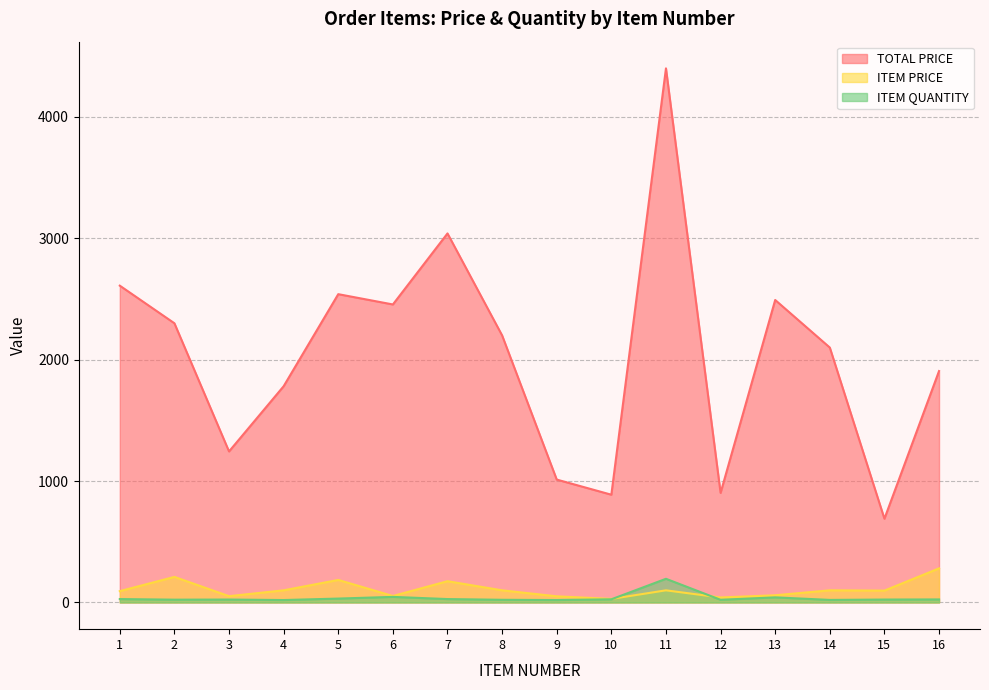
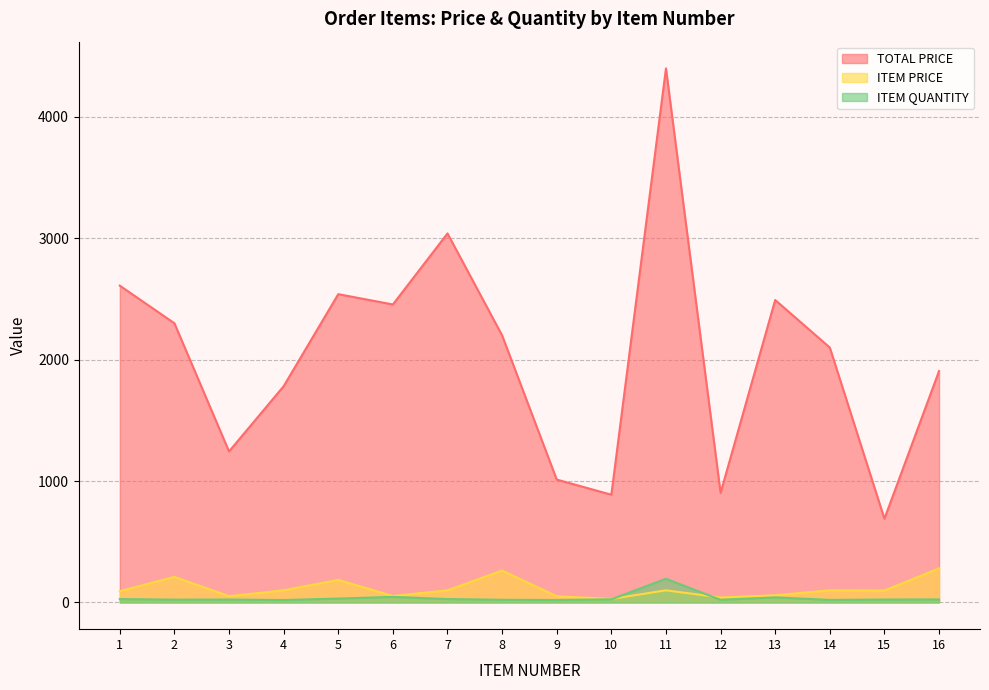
  {
    "TOTAL PRICE": {
      "1": 2610,
      "2": 2300,
      "3": 1240,
      "4": 1780,
      "5": 2540,
      "6": 2460,
      "7": 3040,
      "8": 2200,
      "9": 1010,
      "10": 890,
      "11": 4400,
      "12": 900,
      "13": 2490,
      "14": 2100,
      "15": 690,
      "16": 1910
    },
    "ITEM PRICE": {
      "1": 90,
      "2": 210,
      "3": 50,
      "4": 100,
      "5": 190,
-     "7": 180,
-     "8": 100,
+     "7": 100,
+     "8": 260,
      "9": 50,
      "11": 100,
      "14": 100,
      "15": 100,
      "16": 280
    },
    "ITEM QUANTITY": {
      "1": 30,
      "2": 20,
      "3": 20,
      "4": 20,
      "5": 30,
      "7": 30,
      "8": 20,
      "9": 20,
      "11": 200,
      "14": 20,
      "15": 20,
      "16": 30
    }
  }
